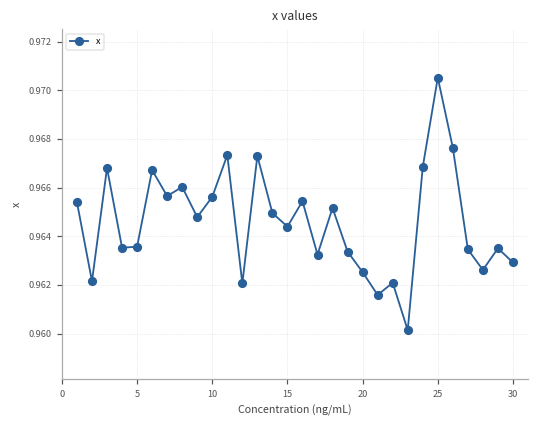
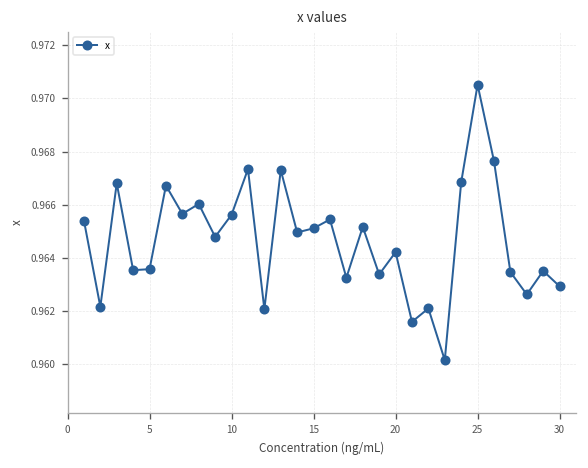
  {
    "5": 0.9636,
    "10": 0.9656,
-   "15": 0.9644,
-   "20": 0.9625,
+   "15": 0.9651,
+   "20": 0.9642,
    "25": 0.9705,
    "30": 0.9629
  }
